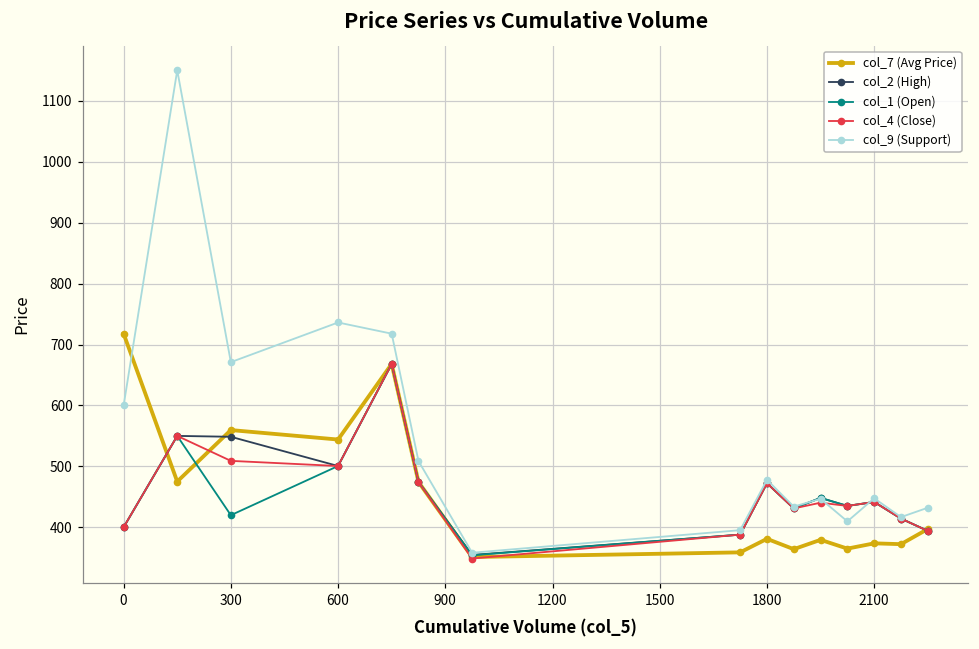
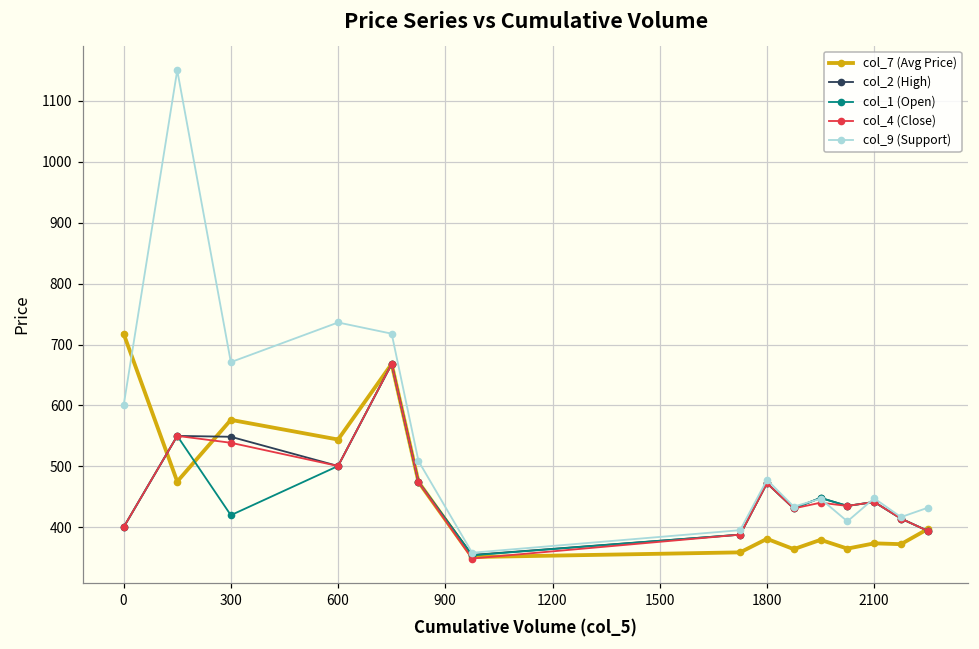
  {
    "col_7 (Avg Price)": {
      "0": 720,
-     "300": 560,
+     "300": 580,
      "600": 540,
      "1800": 380,
      "2100": 370
    },
    "col_2 (High)": {
      "300": 550
    },
    "col_1 (Open)": {
      "300": 420
    },
    "col_4 (Close)": {
-     "300": 510
+     "300": 540
    },
    "col_9 (Support)": {
      "0": 600,
      "300": 670,
      "600": 740,
      "1800": 480,
      "2100": 450
    }
  }
